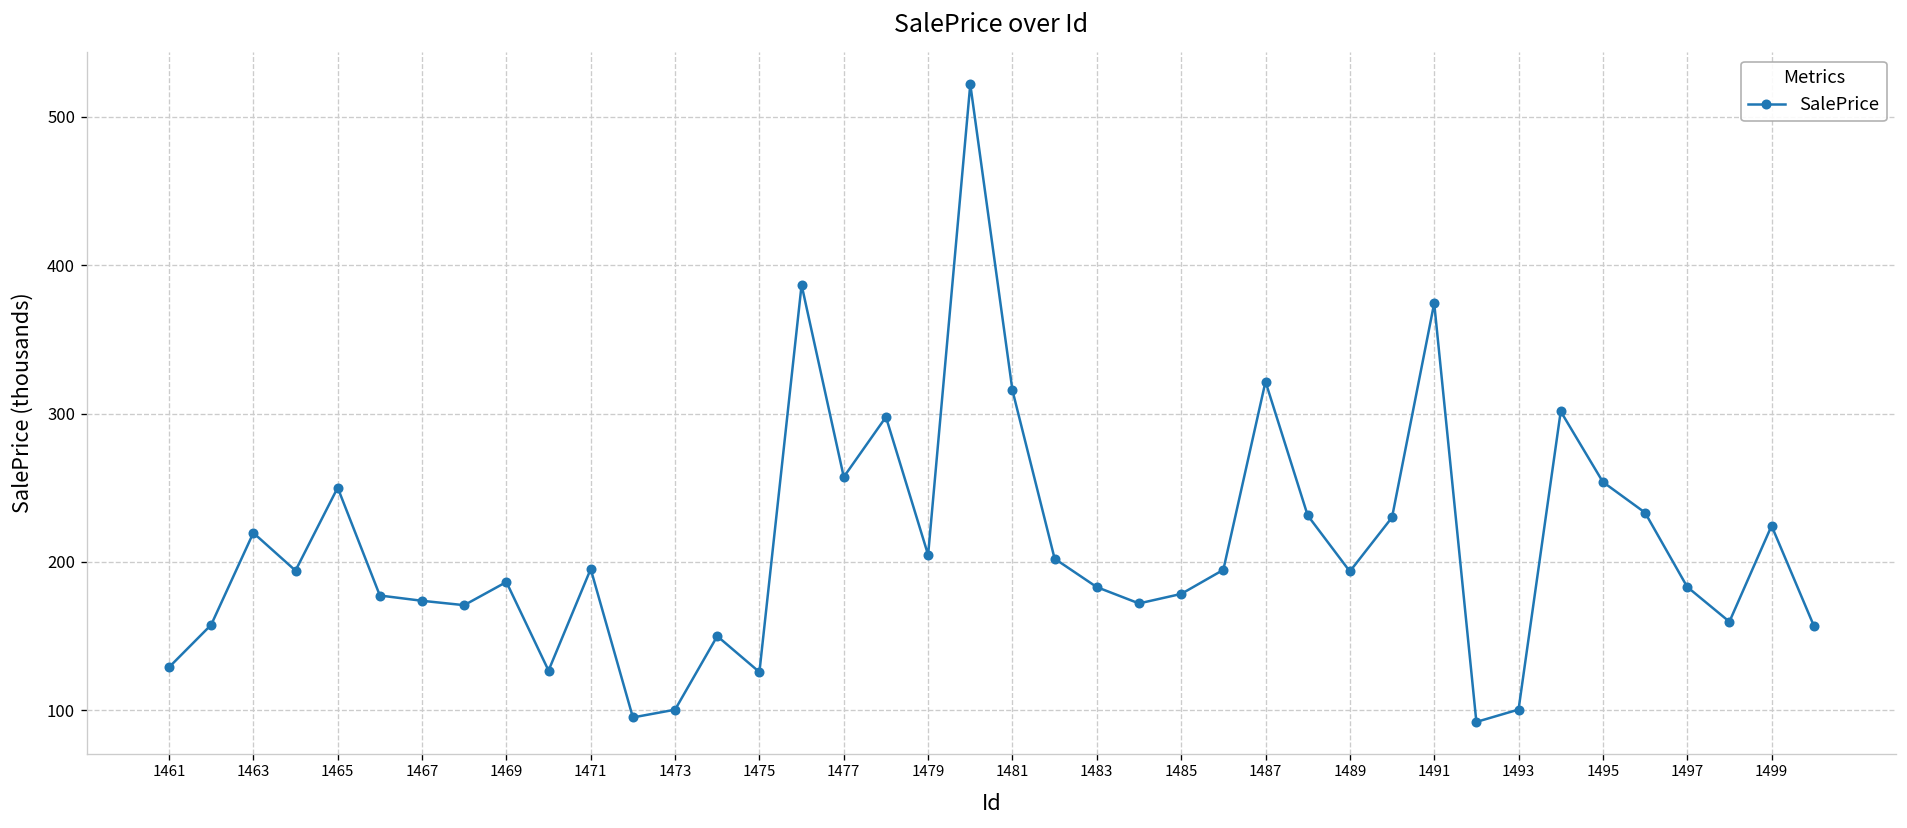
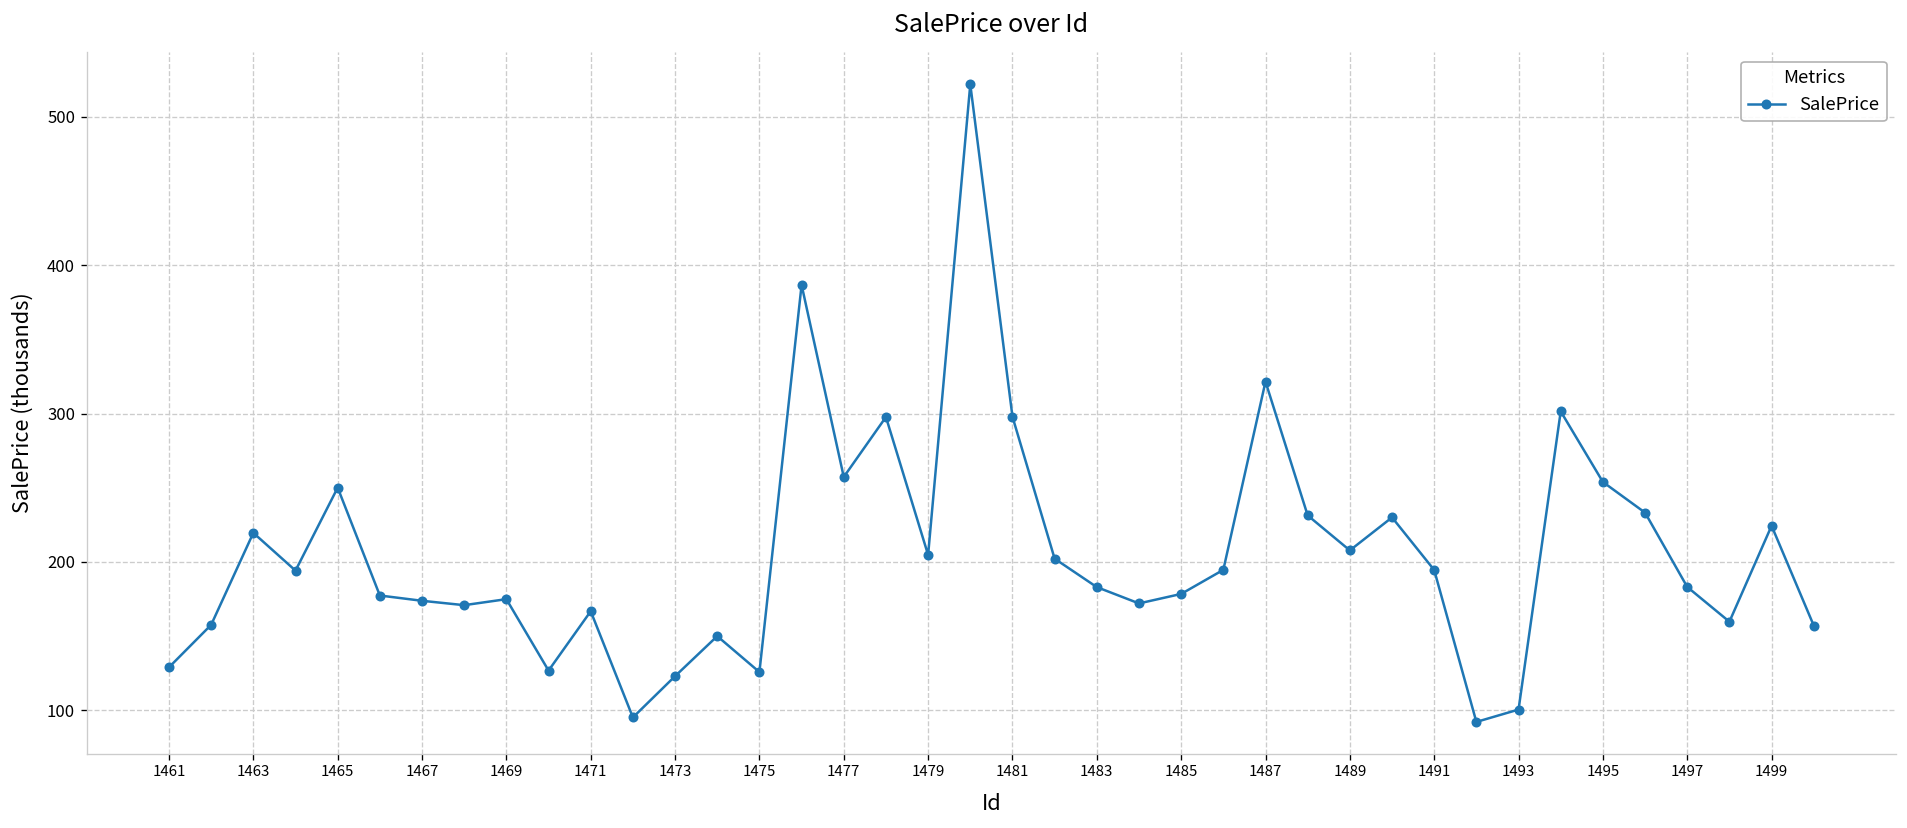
  {
    "1461": 129,
    "1463": 220,
    "1465": 250,
    "1467": 174,
-   "1469": 186,
-   "1471": 195,
-   "1473": 100,
+   "1469": 175,
+   "1471": 167,
+   "1473": 123,
    "1475": 126,
    "1477": 257,
    "1479": 205,
-   "1481": 316,
+   "1481": 298,
    "1483": 183,
    "1485": 178,
    "1487": 321,
-   "1489": 194,
-   "1491": 374,
+   "1489": 208,
+   "1491": 194,
    "1493": 100,
    "1495": 254,
    "1497": 183,
    "1499": 224
  }
